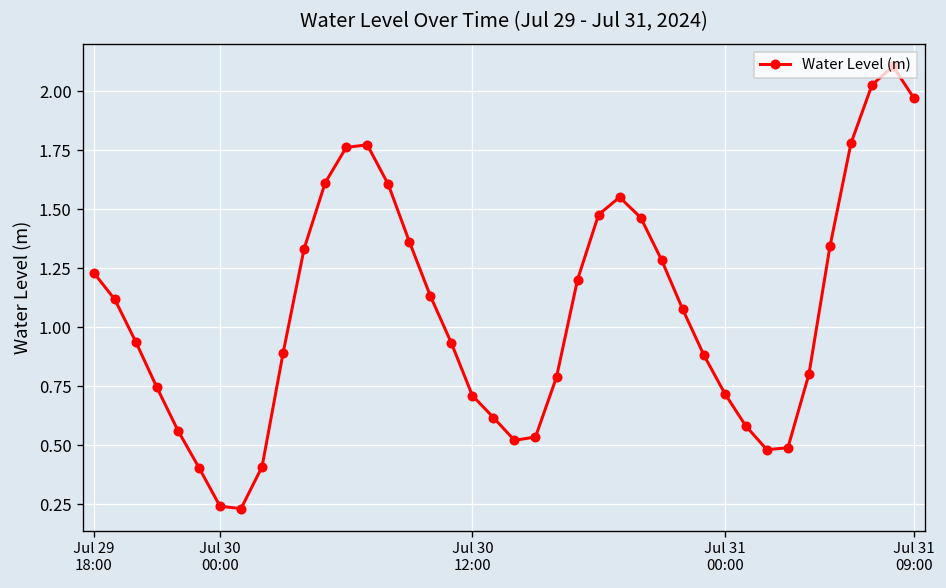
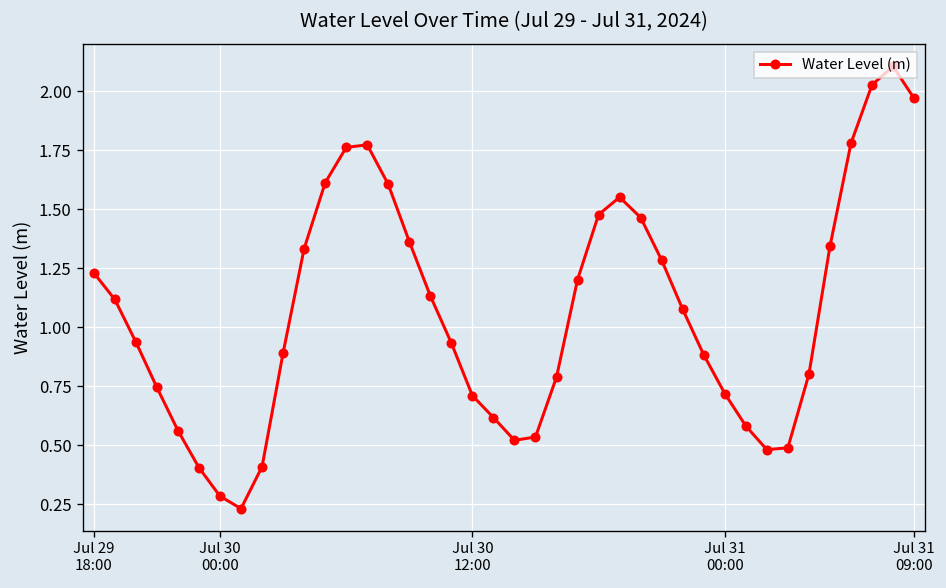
  {
    "Jul 29 18:00": 1.23,
-   "Jul 30 00:00": 0.24,
+   "Jul 30 00:00": 0.28,
    "Jul 30 12:00": 0.71,
    "Jul 31 00:00": 0.72,
    "Jul 31 09:00": 1.97
  }
